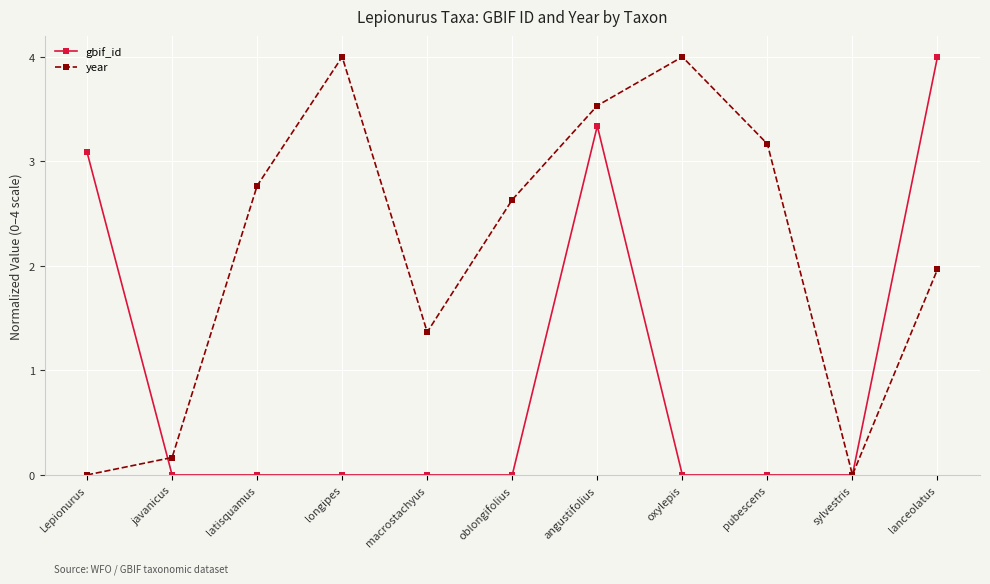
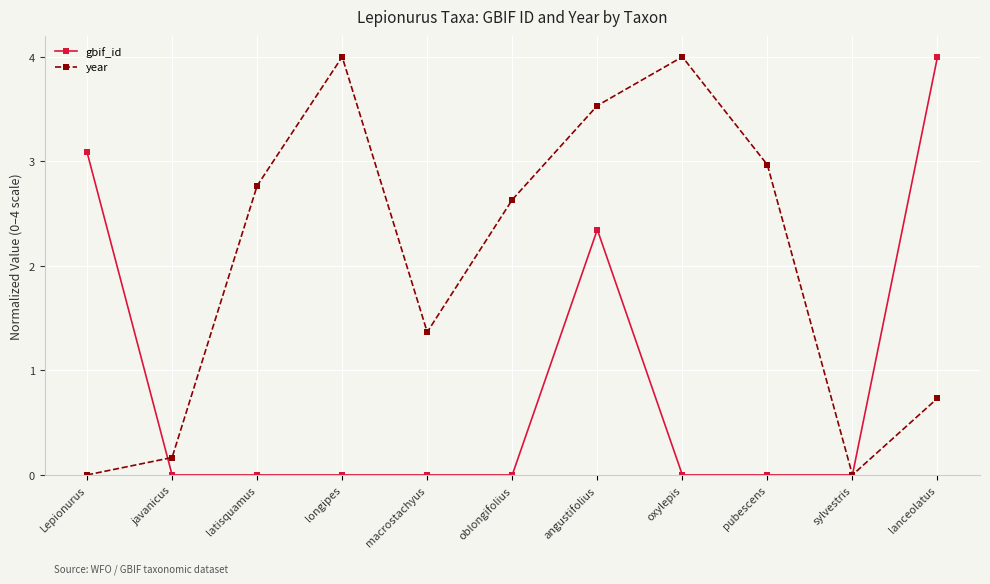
  {
    "gbif_id": {
      "Lepionurus": 3.09,
      "javanicus": 0.00,
      "latisquamus": 0.00,
      "longipes": 0.00,
      "macrostachyus": 0.00,
      "oblongifolius": 0.00,
-     "angustifolius": 3.34,
+     "angustifolius": 2.35,
      "oxylepis": 0.00,
      "pubescens": 0.00,
      "lanceolatus": 4.00
    },
    "year": {
      "Lepionurus": 0.00,
      "javanicus": 0.17,
      "latisquamus": 2.77,
      "longipes": 4.00,
      "macrostachyus": 1.37,
      "oblongifolius": 2.63,
      "angustifolius": 3.53,
      "oxylepis": 4.00,
-     "pubescens": 3.17,
-     "lanceolatus": 1.97
+     "pubescens": 2.97,
+     "lanceolatus": 0.73
    }
  }
